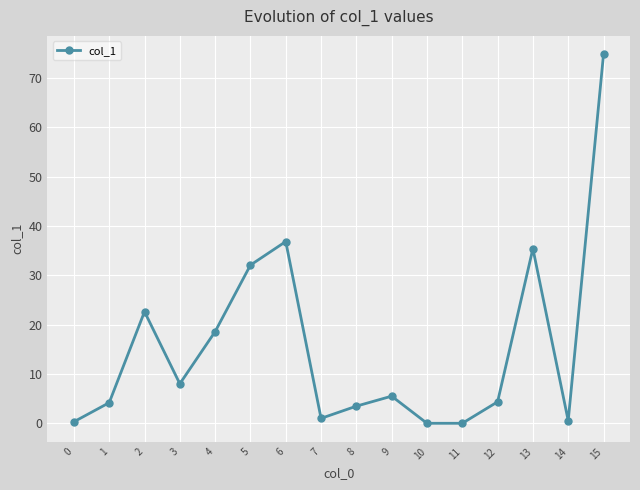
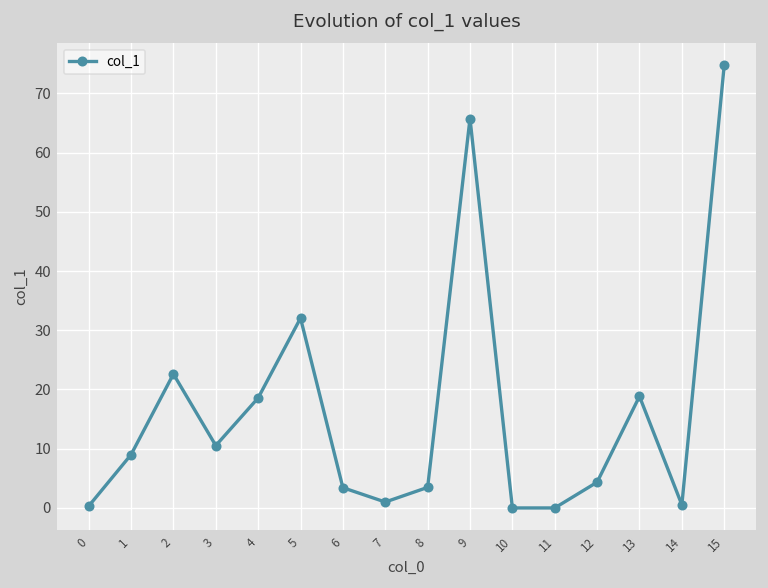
  {
    "0": 0,
-   "1": 4,
+   "1": 9,
    "2": 23,
-   "3": 8,
+   "3": 11,
    "4": 19,
    "5": 32,
-   "6": 37,
+   "6": 3,
    "7": 1,
    "8": 3,
-   "9": 5,
+   "9": 66,
    "10": 0,
    "11": 0,
    "12": 4,
-   "13": 35,
+   "13": 19,
    "14": 1,
    "15": 75
  }
